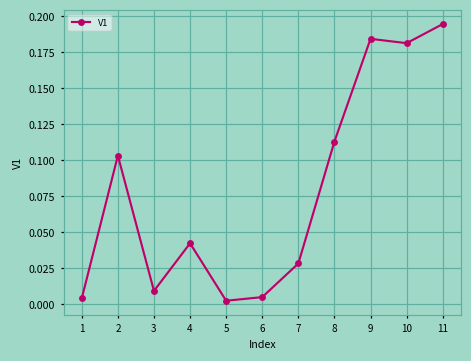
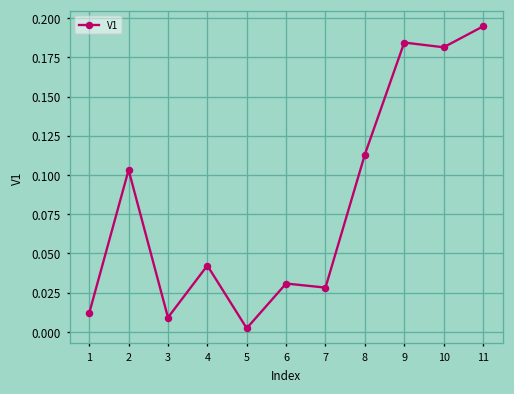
  {
-   "1": 0.004,
+   "1": 0.012,
    "2": 0.103,
    "3": 0.009,
    "4": 0.042,
    "5": 0.002,
-   "6": 0.005,
+   "6": 0.031,
    "7": 0.028,
    "8": 0.113,
    "9": 0.184,
    "10": 0.181,
    "11": 0.195
  }
